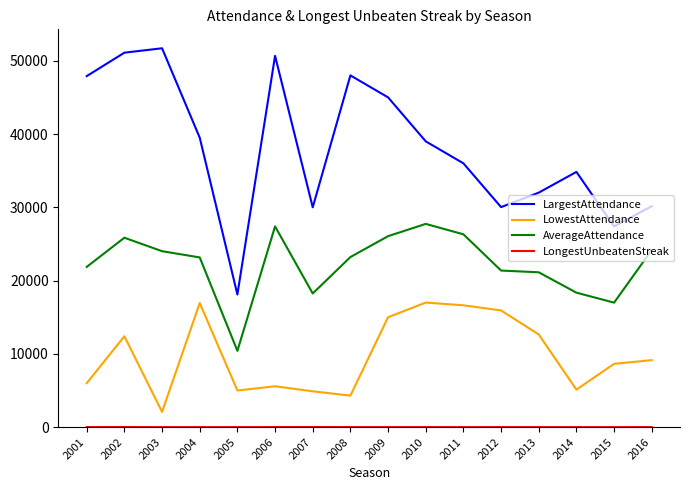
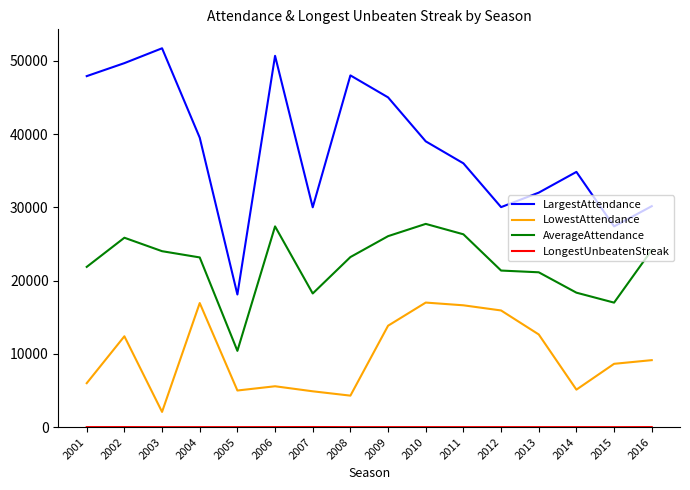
  {
    "LargestAttendance": {
      "2001": 48000,
-     "2002": 51000,
+     "2002": 50000,
      "2003": 52000,
      "2004": 40000,
      "2005": 18000,
      "2006": 51000,
      "2007": 30000,
      "2008": 48000,
      "2009": 45000,
      "2010": 39000,
      "2011": 36000,
      "2012": 30000,
      "2013": 32000,
      "2014": 35000
    },
    "LowestAttendance": {
      "2001": 6000,
      "2002": 12000,
      "2003": 2000,
      "2004": 17000,
      "2005": 5000,
      "2006": 6000,
      "2007": 5000,
      "2008": 4000,
-     "2009": 15000,
+     "2009": 14000,
      "2010": 17000,
      "2011": 17000,
      "2012": 16000,
      "2013": 13000,
      "2014": 5000,
      "2015": 9000,
      "2016": 9000
    },
    "AverageAttendance": {
      "2001": 22000,
      "2002": 26000,
      "2003": 24000,
      "2004": 23000,
      "2005": 10000,
      "2006": 27000,
      "2007": 18000,
      "2008": 23000,
      "2009": 26000,
      "2010": 28000,
      "2011": 26000,
      "2012": 21000,
      "2013": 21000,
      "2014": 18000,
      "2015": 17000
    },
    "LongestUnbeatenStreak": {
      "2001": 0,
      "2002": 0,
      "2003": 0,
      "2004": 0,
      "2005": 0,
      "2006": 0,
      "2007": 0,
      "2008": 0,
      "2009": 0,
      "2010": 0,
      "2011": 0,
      "2012": 0,
      "2013": 0,
      "2014": 0,
      "2015": 0,
      "2016": 0
    }
  }
